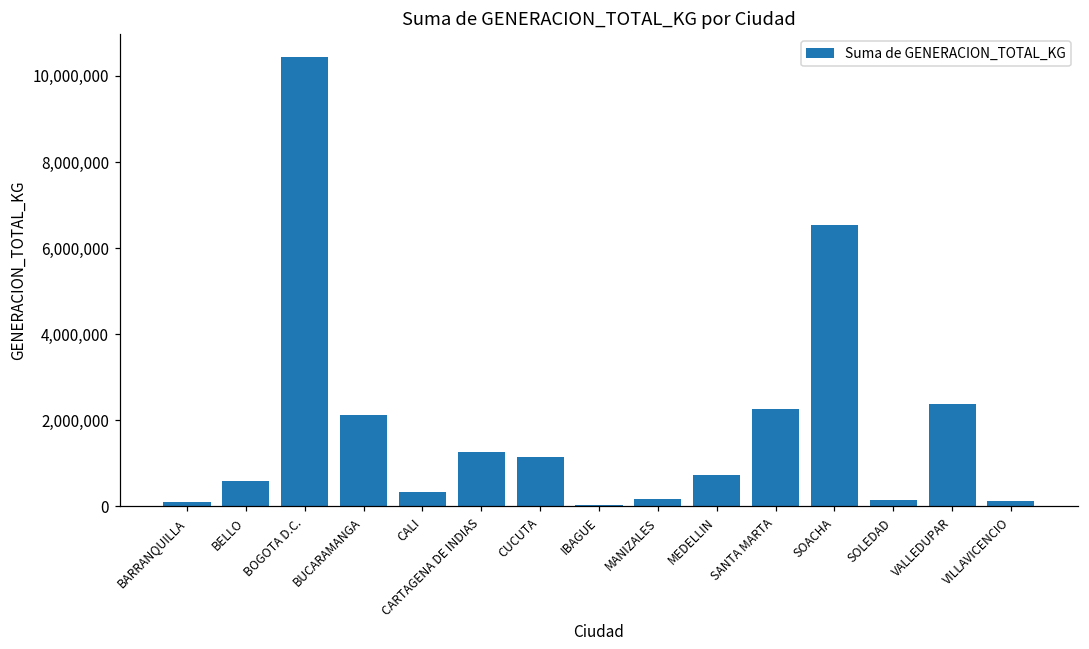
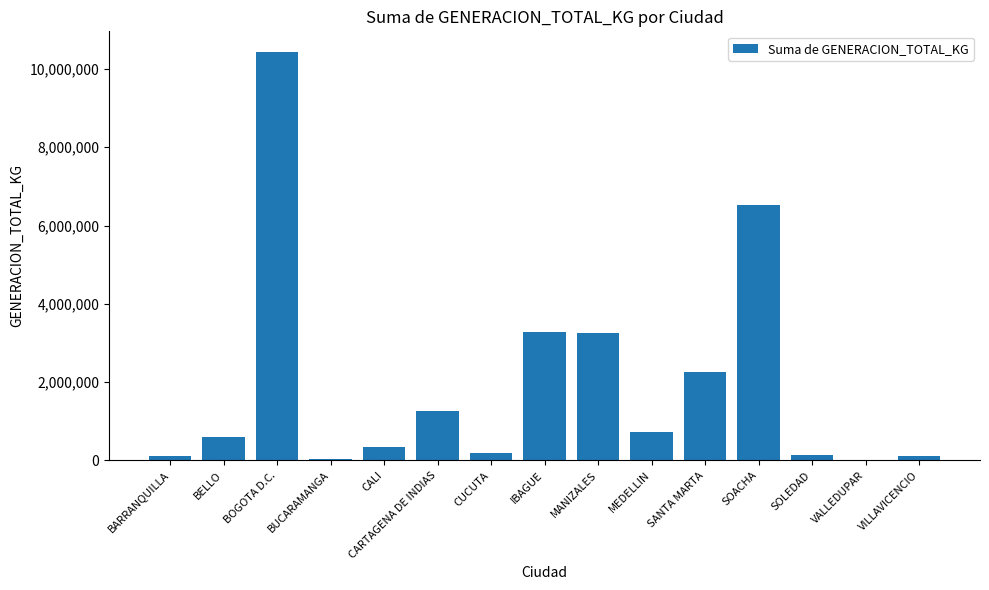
  {
    "BARRANQUILLA": "100,000",
    "BELLO": "600,000",
    "BOGOTA D.C.": "10,400,000",
-   "BUCARAMANGA": "2,100,000",
+   "BUCARAMANGA": "0",
    "CALI": "300,000",
    "CARTAGENA DE INDIAS": "1,300,000",
-   "CUCUTA": "1,100,000",
-   "IBAGUE": "0",
-   "MANIZALES": "200,000",
+   "CUCUTA": "200,000",
+   "IBAGUE": "3,300,000",
+   "MANIZALES": "3,200,000",
    "MEDELLIN": "700,000",
    "SANTA MARTA": "2,300,000",
    "SOACHA": "6,500,000",
    "SOLEDAD": "100,000",
-   "VALLEDUPAR": "2,400,000",
+   "VALLEDUPAR": "0",
    "VILLAVICENCIO": "100,000"
  }
